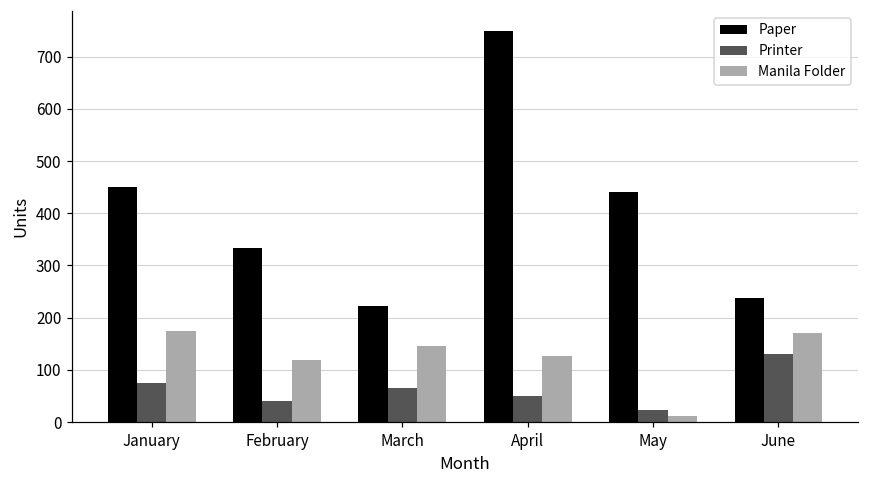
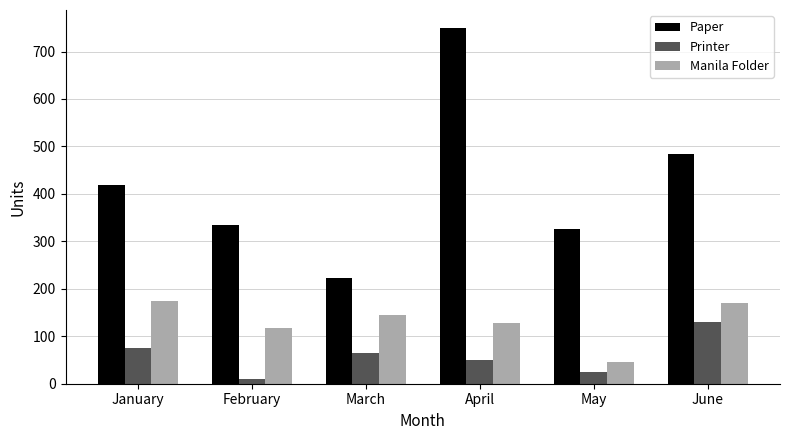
  {
    "Paper": {
-     "January": 450,
+     "January": 420,
      "February": 330,
      "March": 220,
      "April": 750,
-     "May": 440,
-     "June": 240
+     "May": 330,
+     "June": 490
    },
    "Printer": {
      "January": 80,
-     "February": 40,
+     "February": 10,
      "March": 70,
      "April": 50,
      "May": 20,
      "June": 130
    },
    "Manila Folder": {
      "January": 180,
      "February": 120,
      "March": 150,
      "April": 130,
-     "May": 10,
+     "May": 50,
      "June": 170
    }
  }
